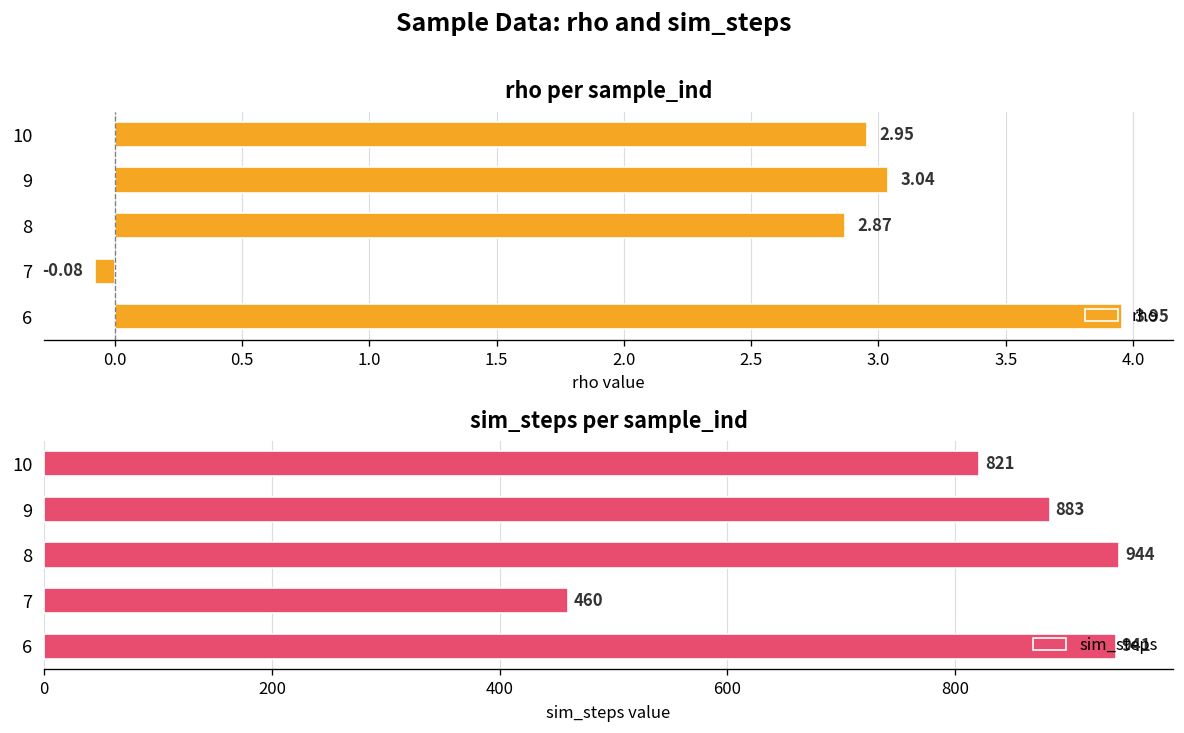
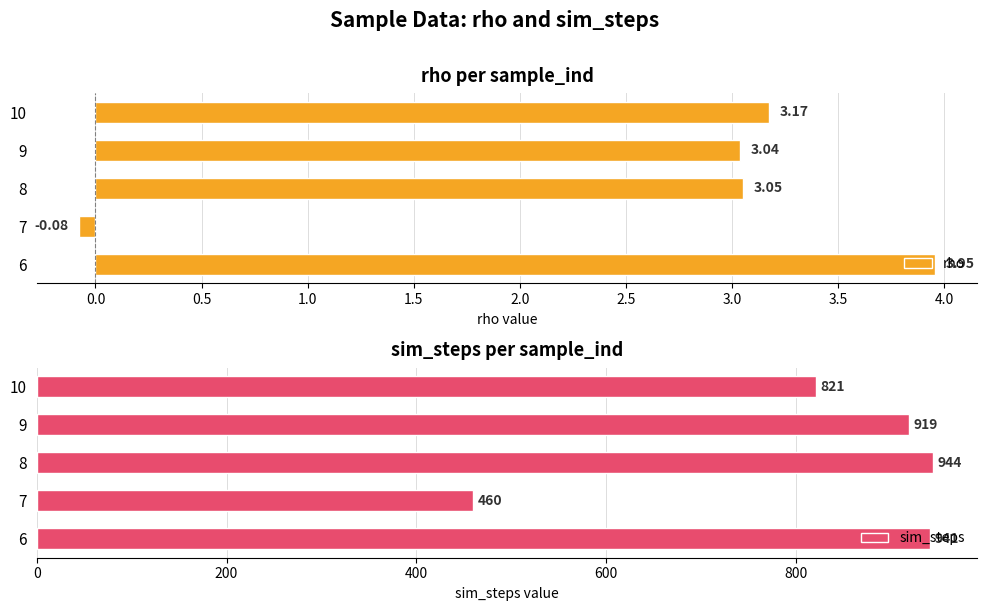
  {
    "rho per sample_ind": {
-     "10": 2.95,
+     "10": 3.17,
      "9": 3.04,
-     "8": 2.87,
+     "8": 3.05,
      "7": -0.08,
      "6": 3.95
    },
    "sim_steps per sample_ind": {
      "10": 821,
-     "9": 883,
+     "9": 919,
      "8": 944,
      "7": 460,
      "6": 941
    }
  }
